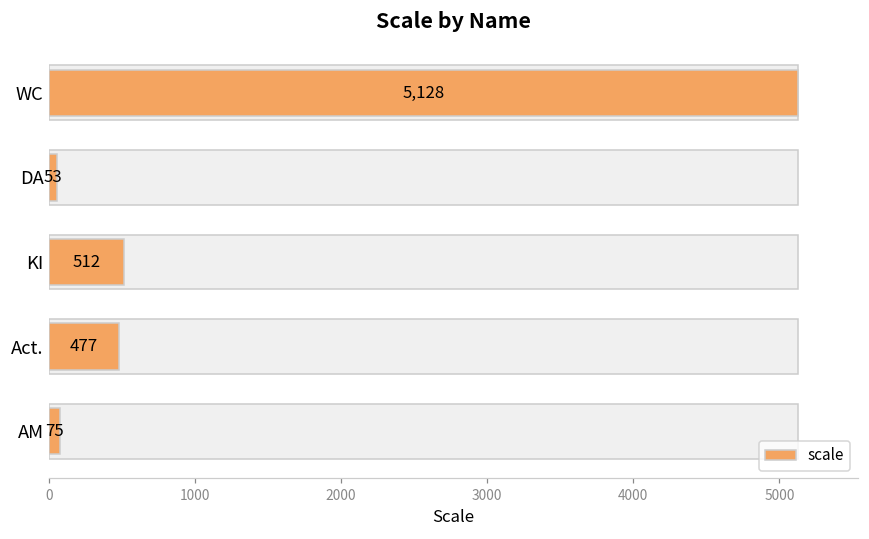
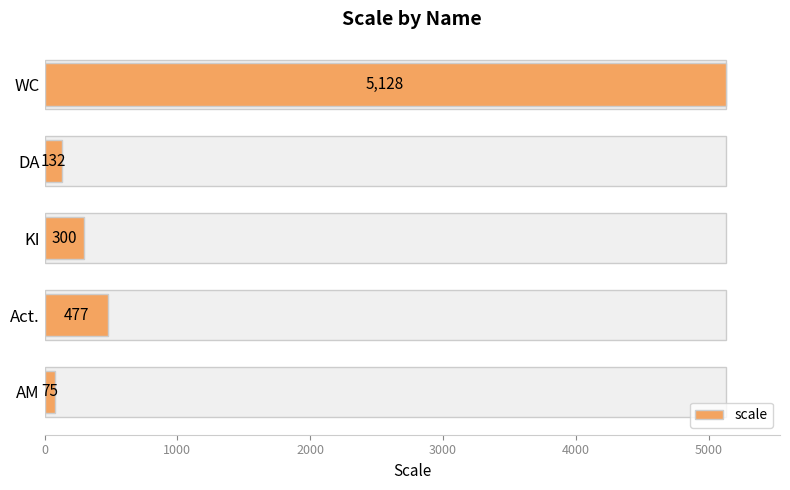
  {
    "scale": {
      "WC": "5,128",
-     "DA": "53",
-     "KI": "512"
+     "DA": "132",
+     "KI": "300"
    }
  }
